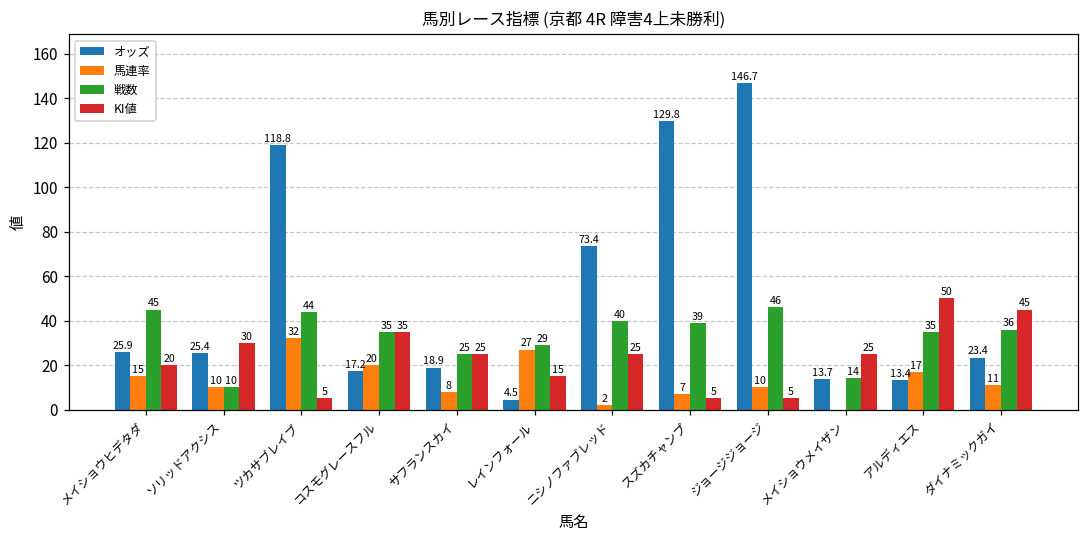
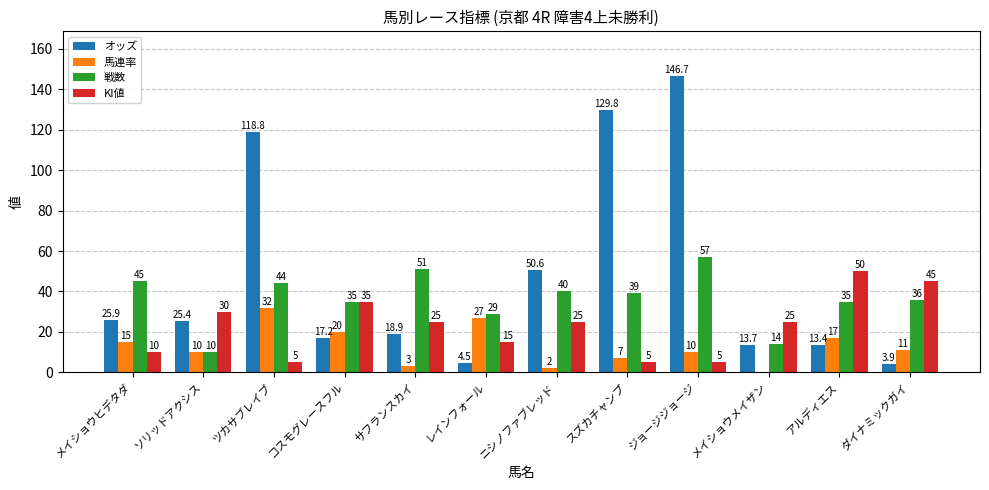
  {
    "オッズ": {
      "メイショウヒデタダ": 25.9,
      "ソリッドアクシス": 25.4,
      "ツカサブレイブ": 118.8,
      "コスモグレースフル": 17.2,
      "サフランスカイ": 18.9,
      "レインフォール": 4.5,
-     "ニシノファブレッド": 73.4,
+     "ニシノファブレッド": 50.6,
      "スズカチャンプ": 129.8,
      "ジョージジョージ": 146.7,
      "メイショウメイザン": 13.7,
      "アルディエス": 13.4,
-     "ダイナミックガイ": 23.4
+     "ダイナミックガイ": 3.9
    },
    "馬連率": {
      "メイショウヒデタダ": 15,
      "ソリッドアクシス": 10,
      "ツカサブレイブ": 32,
      "コスモグレースフル": 20,
-     "サフランスカイ": 8,
+     "サフランスカイ": 3,
      "レインフォール": 27,
      "ニシノファブレッド": 2,
      "スズカチャンプ": 7,
      "ジョージジョージ": 10,
      "アルディエス": 17,
      "ダイナミックガイ": 11
    },
    "戦数": {
      "メイショウヒデタダ": 45,
      "ソリッドアクシス": 10,
      "ツカサブレイブ": 44,
      "コスモグレースフル": 35,
-     "サフランスカイ": 25,
+     "サフランスカイ": 51,
      "レインフォール": 29,
      "ニシノファブレッド": 40,
      "スズカチャンプ": 39,
-     "ジョージジョージ": 46,
+     "ジョージジョージ": 57,
      "メイショウメイザン": 14,
      "アルディエス": 35,
      "ダイナミックガイ": 36
    },
    "KI値": {
-     "メイショウヒデタダ": 20,
+     "メイショウヒデタダ": 10,
      "ソリッドアクシス": 30,
      "ツカサブレイブ": 5,
      "コスモグレースフル": 35,
      "サフランスカイ": 25,
      "レインフォール": 15,
      "ニシノファブレッド": 25,
      "スズカチャンプ": 5,
      "ジョージジョージ": 5,
      "メイショウメイザン": 25,
      "アルディエス": 50,
      "ダイナミックガイ": 45
    }
  }
